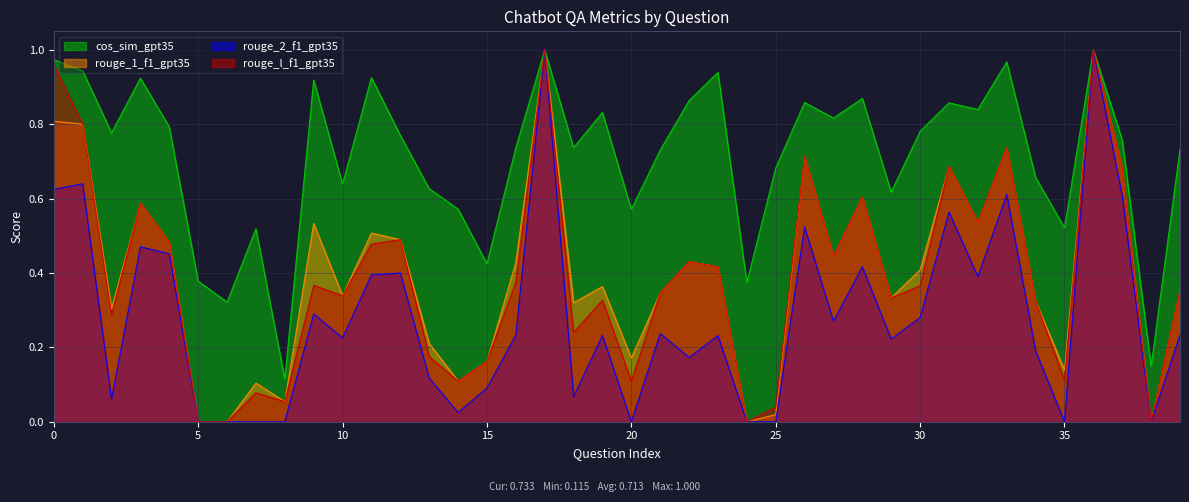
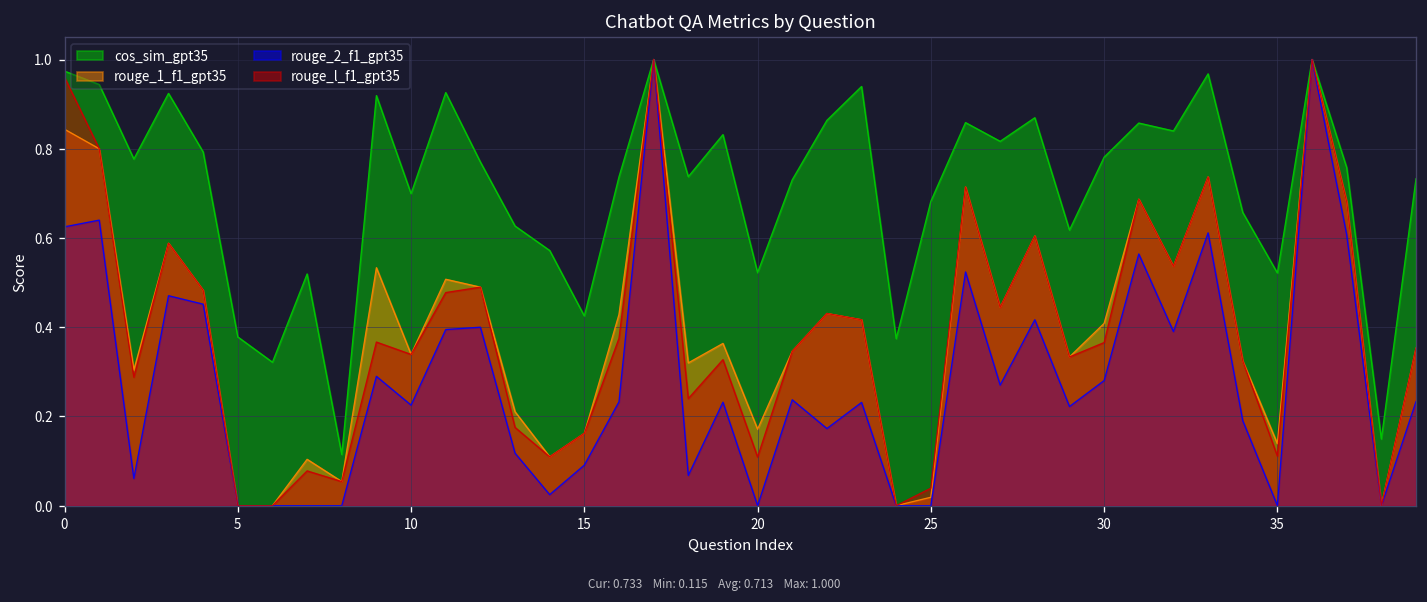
  {
    "cos_sim_gpt35": {
      "0": 0.97,
      "5": 0.38,
-     "10": 0.64,
+     "10": 0.70,
      "15": 0.43,
-     "20": 0.57,
+     "20": 0.52,
      "25": 0.68,
      "30": 0.78,
      "35": 0.52
    },
    "rouge_1_f1_gpt35": {
-     "0": 0.81,
+     "0": 0.84,
      "20": 0.17,
      "25": 0.02,
      "30": 0.41,
      "35": 0.14
    },
    "rouge_2_f1_gpt35": {
      "0": 0.62,
      "10": 0.23,
      "15": 0.09,
      "20": 0.00,
      "25": 0.00,
      "30": 0.28,
      "35": 0.00
    },
    "rouge_l_f1_gpt35": {
      "0": 0.96,
      "20": 0.11,
      "25": 0.04,
      "30": 0.37,
      "35": 0.11
    }
  }
